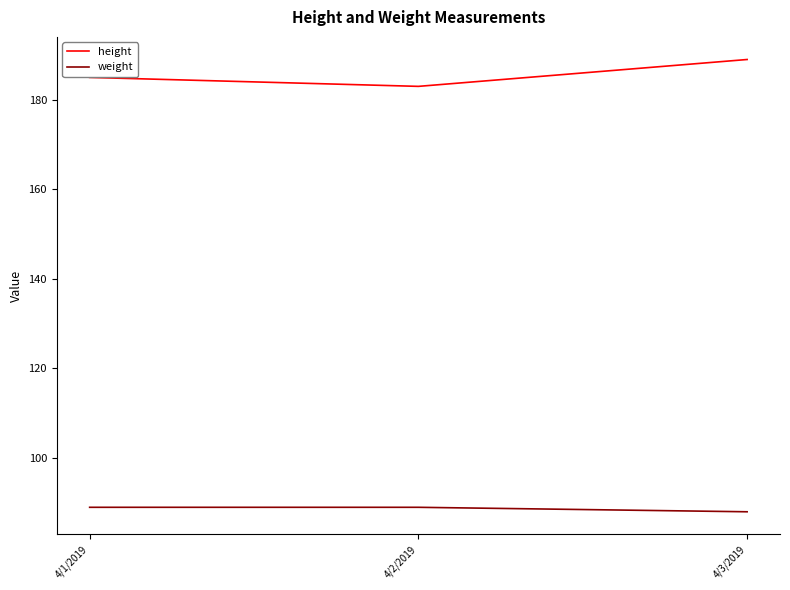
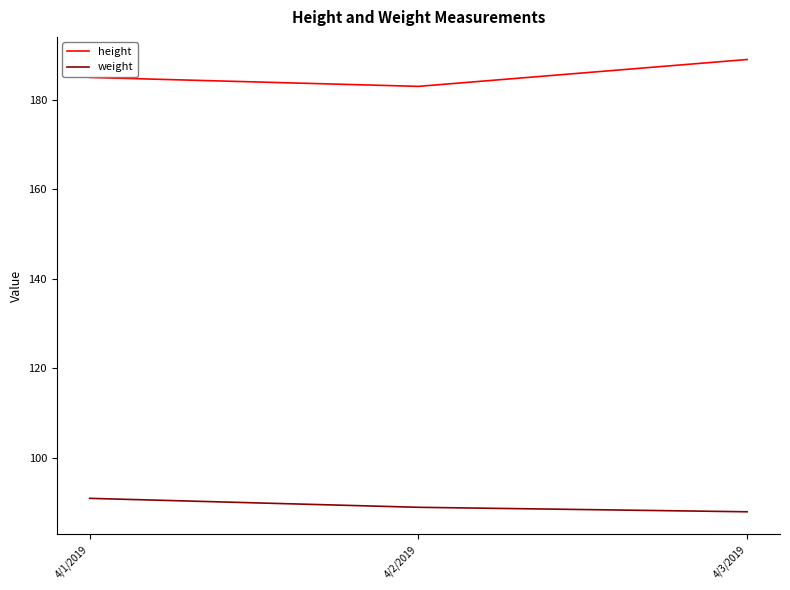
  {
    "height": {
      "4/1/2019": 185,
      "4/2/2019": 183,
      "4/3/2019": 189
    },
    "weight": {
-     "4/1/2019": 89,
+     "4/1/2019": 91,
      "4/2/2019": 89,
      "4/3/2019": 88
    }
  }
